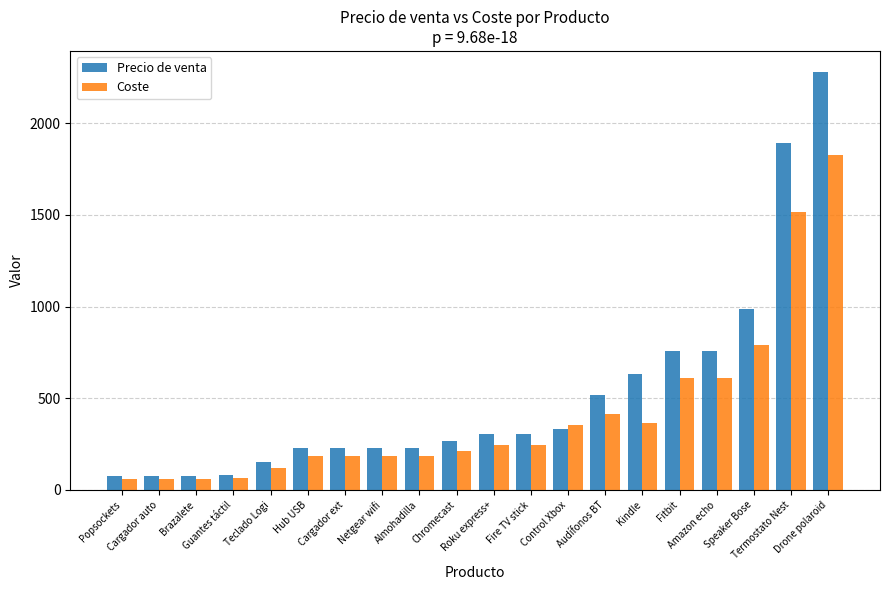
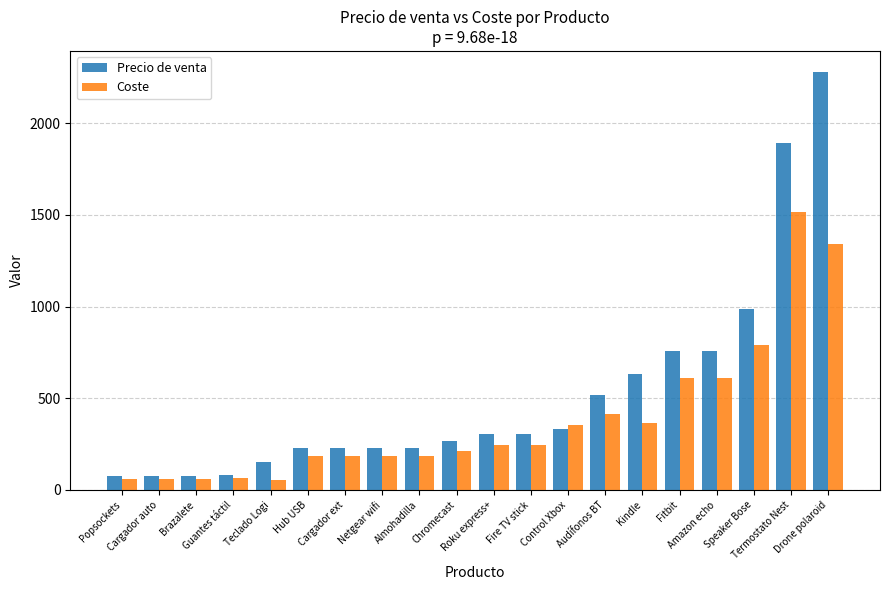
  {
    "Precio de venta": {
      "Popsockets": 80,
      "Cargador auto": 80,
      "Brazalete": 80,
      "Guantes táctil": 80,
      "Teclado Logi": 150,
      "Hub USB": 230,
      "Cargador ext": 230,
      "Netgear wifi": 230,
      "Almohadilla": 230,
      "Chromecast": 270,
      "Roku express+": 300,
      "Fire TV stick": 300,
      "Control Xbox": 330,
      "Audífonos BT": 520,
      "Kindle": 630,
      "Fitbit": 760,
      "Amazon echo": 760,
      "Speaker Bose": 990,
      "Termostato Nest": 1890,
      "Drone polaroid": 2280
    },
    "Coste": {
      "Popsockets": 60,
      "Cargador auto": 60,
      "Brazalete": 60,
      "Guantes táctil": 70,
-     "Teclado Logi": 120,
+     "Teclado Logi": 50,
      "Hub USB": 180,
      "Cargador ext": 180,
      "Netgear wifi": 180,
      "Almohadilla": 180,
      "Chromecast": 210,
      "Roku express+": 240,
      "Fire TV stick": 240,
      "Control Xbox": 350,
      "Audífonos BT": 410,
      "Kindle": 360,
      "Fitbit": 610,
      "Amazon echo": 610,
      "Speaker Bose": 790,
      "Termostato Nest": 1510,
-     "Drone polaroid": 1820
+     "Drone polaroid": 1340
    }
  }
